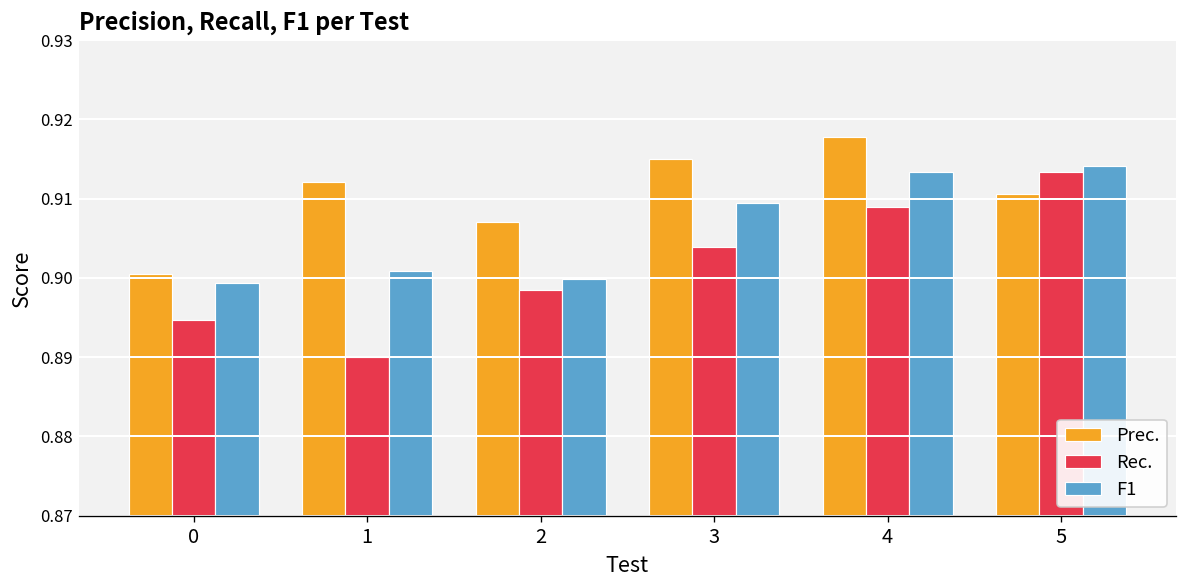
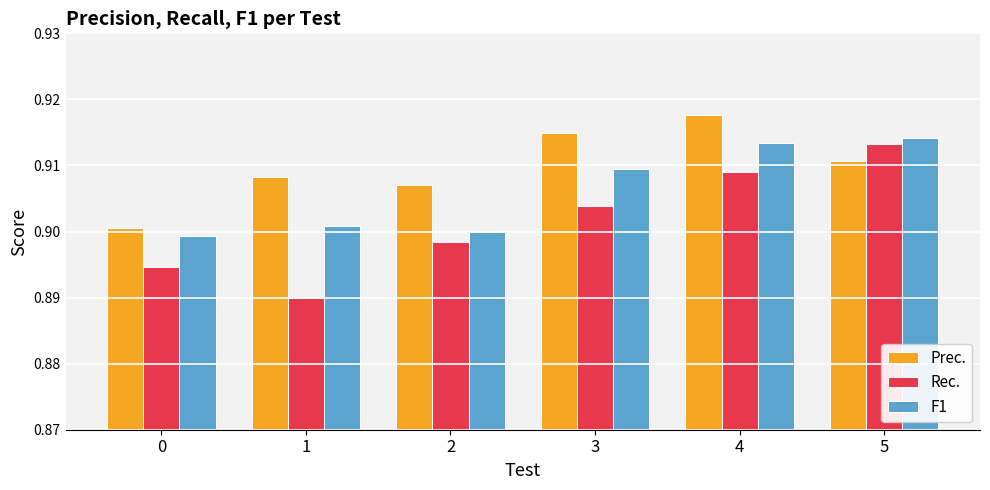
  {
    "Prec.": {
      "0": 0.900,
-     "1": 0.912,
+     "1": 0.908,
      "2": 0.907,
      "3": 0.915,
      "4": 0.918,
      "5": 0.911
    },
    "Rec.": {
      "0": 0.895,
      "1": 0.890,
      "2": 0.898,
      "3": 0.904,
      "4": 0.909,
      "5": 0.913
    },
    "F1": {
      "0": 0.899,
      "1": 0.901,
      "2": 0.900,
      "3": 0.909,
      "4": 0.913,
      "5": 0.914
    }
  }
